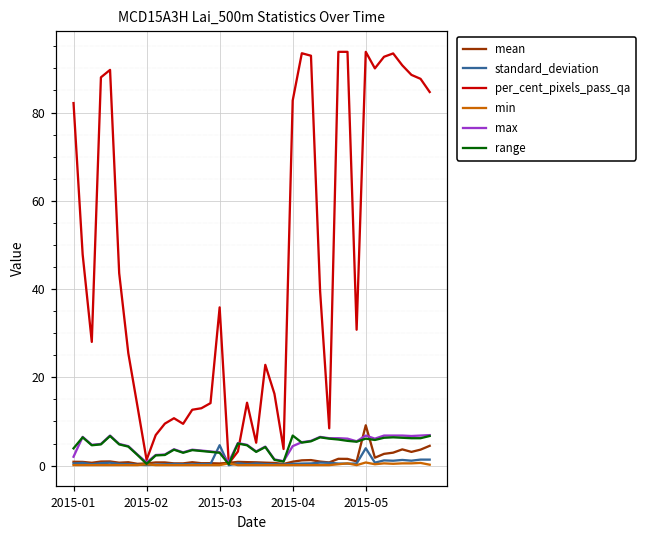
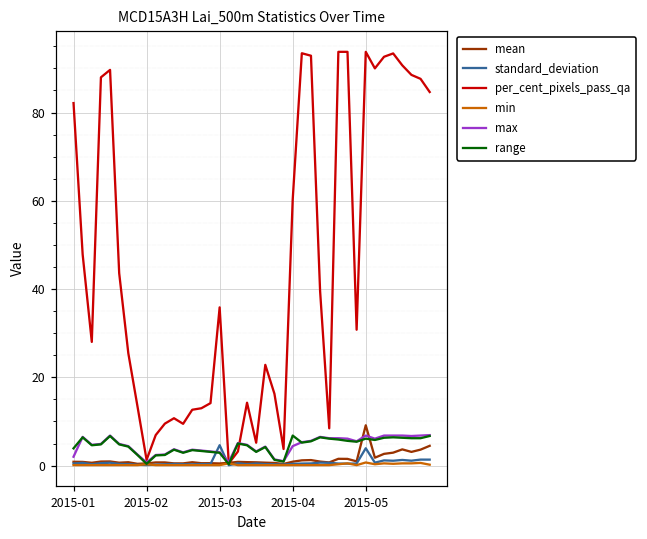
  {
    "mean": {
      "2015-05": 9
    },
    "standard_deviation": {
      "2015-03": 5,
      "2015-05": 4
    },
    "per_cent_pixels_pass_qa": {
      "2015-01": 82,
      "2015-03": 36,
-     "2015-04": 83,
+     "2015-04": 60,
      "2015-05": 94
    },
    "min": {
      "2015-05": 1
    },
    "max": {
      "2015-01": 2,
      "2015-04": 4,
      "2015-05": 7
    },
    "range": {
      "2015-01": 4,
      "2015-04": 7,
      "2015-05": 6
    }
  }
